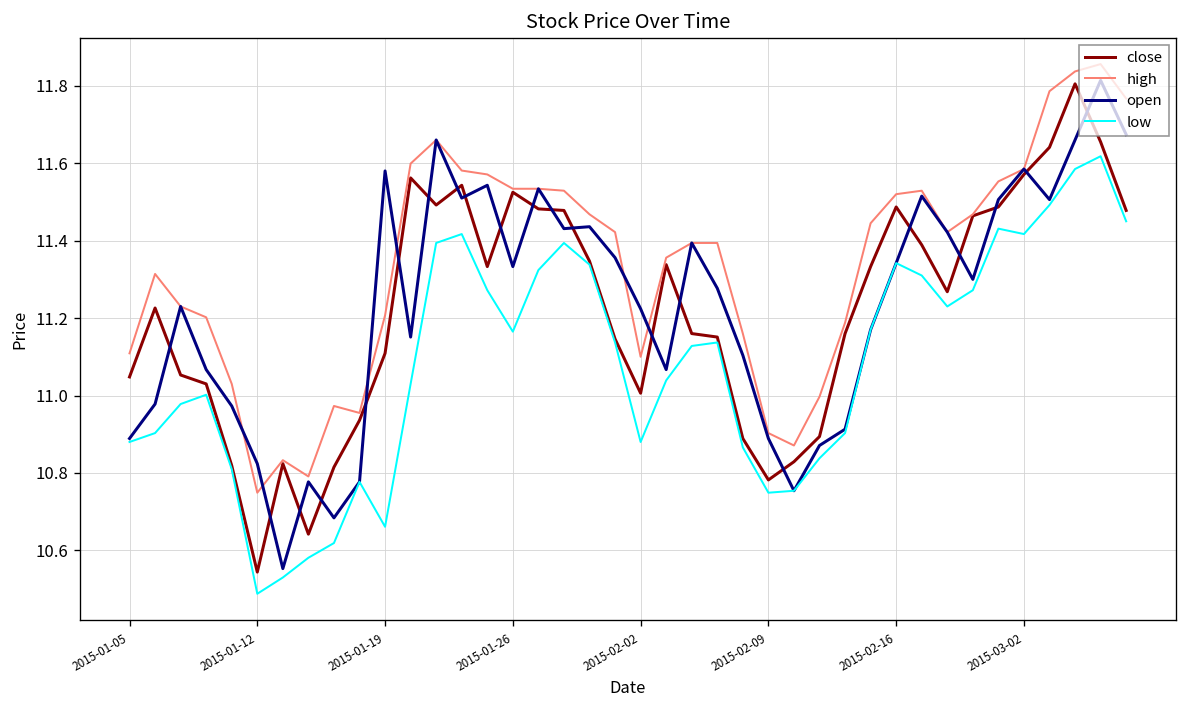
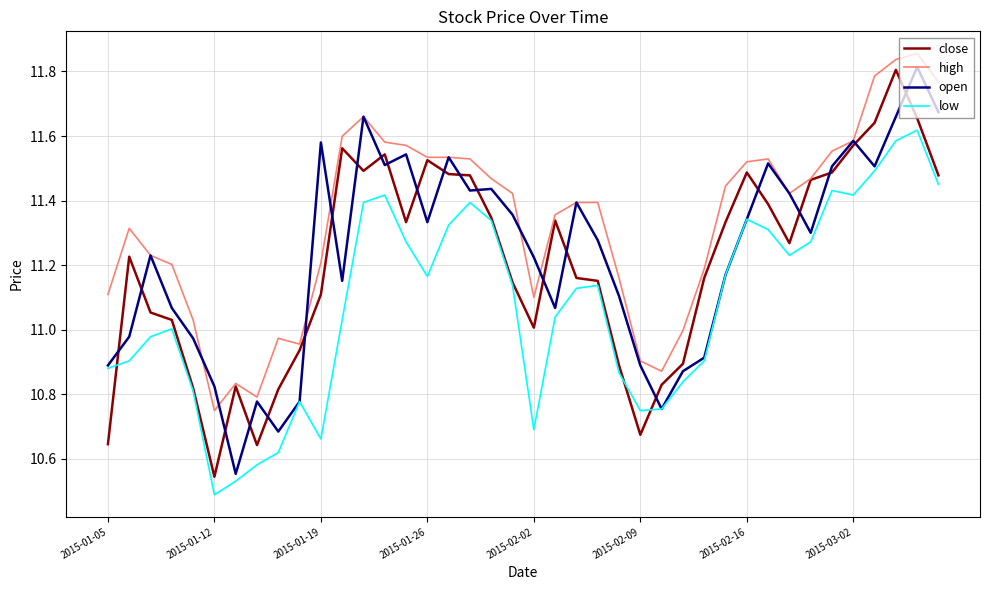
  {
    "close": {
-     "2015-01-05": 11.05,
+     "2015-01-05": 10.65,
      "2015-01-12": 10.54,
      "2015-01-19": 11.11,
      "2015-01-26": 11.53,
      "2015-02-02": 11.01,
-     "2015-02-09": 10.78,
+     "2015-02-09": 10.67,
      "2015-02-16": 11.49,
      "2015-03-02": 11.57
    },
    "high": {
      "2015-01-05": 11.11,
      "2015-01-12": 10.75,
      "2015-01-19": 11.21,
      "2015-01-26": 11.53,
      "2015-02-02": 11.10,
      "2015-02-09": 10.90,
      "2015-02-16": 11.52
    },
    "open": {
      "2015-01-05": 10.89,
      "2015-01-12": 10.82,
      "2015-01-19": 11.58,
      "2015-01-26": 11.33,
      "2015-02-02": 11.22,
      "2015-02-09": 10.89
    },
    "low": {
      "2015-01-05": 10.88,
      "2015-01-12": 10.49,
      "2015-01-19": 10.66,
      "2015-01-26": 11.17,
-     "2015-02-02": 10.88,
+     "2015-02-02": 10.69,
      "2015-02-09": 10.75,
      "2015-03-02": 11.42
    }
  }
